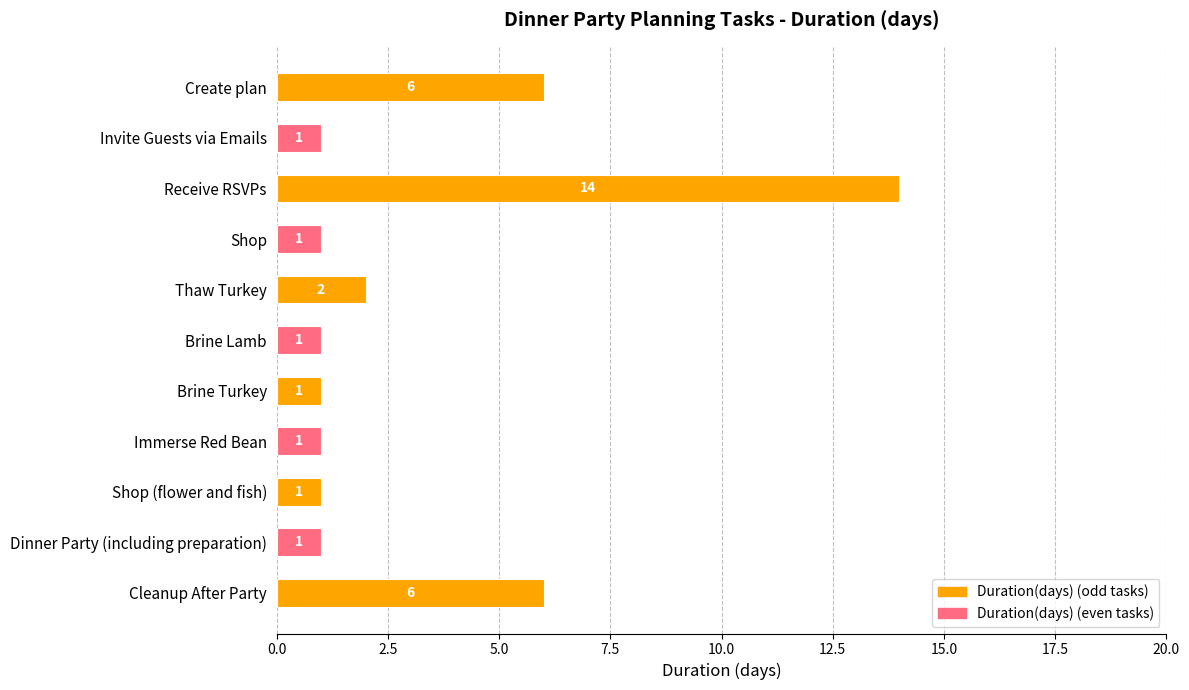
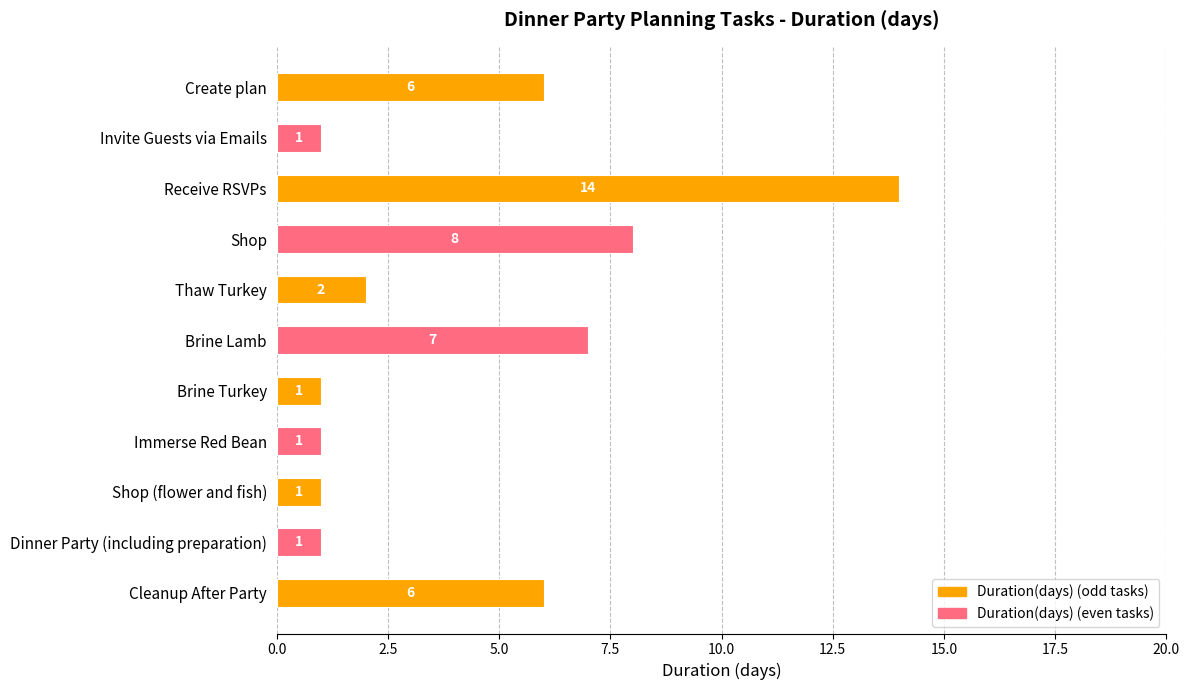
  {
    "Create plan": 6,
    "Invite Guests via Emails": 1,
    "Receive RSVPs": 14,
-   "Shop": 1,
+   "Shop": 8,
    "Thaw Turkey": 2,
-   "Brine Lamb": 1,
+   "Brine Lamb": 7,
    "Brine Turkey": 1,
    "Immerse Red Bean": 1,
    "Shop (flower and fish)": 1,
    "Dinner Party (including preparation)": 1,
    "Cleanup After Party": 6
  }
